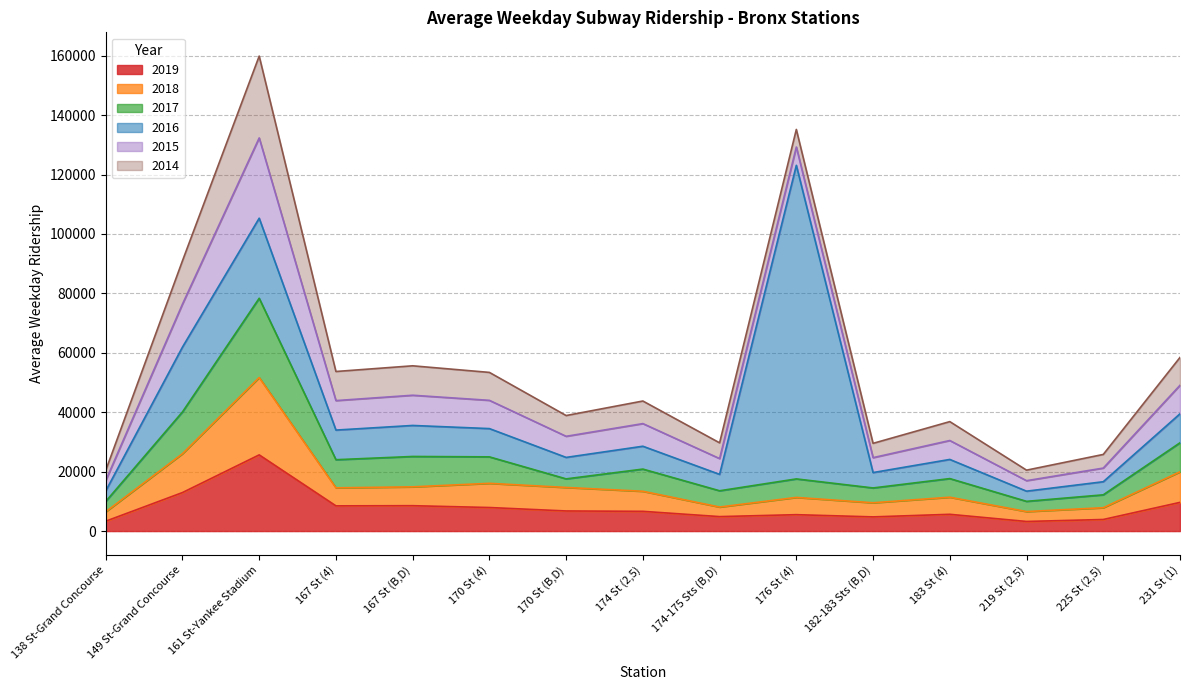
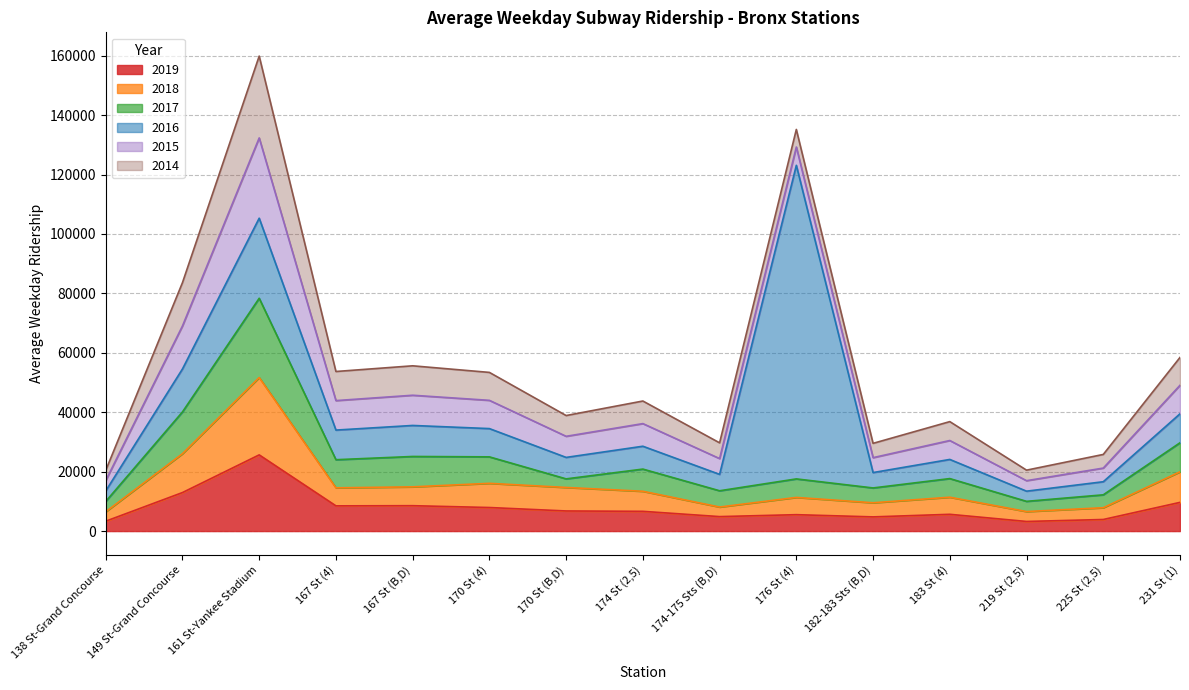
  {
    "2019": {
      "138 St-Grand Concourse": 3000,
      "149 St-Grand Concourse": 13000,
      "161 St-Yankee Stadium": 26000,
      "167 St (4)": 8000,
      "167 St (B,D)": 9000,
      "170 St (4)": 8000,
      "170 St (B,D)": 7000,
      "174 St (2,5)": 7000,
      "174-175 Sts (B,D)": 5000,
      "176 St (4)": 6000,
      "182-183 Sts (B,D)": 5000,
      "183 St (4)": 6000,
      "219 St (2,5)": 3000,
      "225 St (2,5)": 4000,
      "231 St (1)": 10000
    },
    "2018": {
      "138 St-Grand Concourse": 3000,
      "149 St-Grand Concourse": 13000,
      "161 St-Yankee Stadium": 26000,
      "167 St (4)": 6000,
      "167 St (B,D)": 6000,
      "170 St (4)": 8000,
      "170 St (B,D)": 8000,
      "174 St (2,5)": 7000,
      "174-175 Sts (B,D)": 3000,
      "176 St (4)": 6000,
      "182-183 Sts (B,D)": 5000,
      "183 St (4)": 6000,
      "219 St (2,5)": 3000,
      "225 St (2,5)": 4000,
      "231 St (1)": 10000
    },
    "2017": {
      "138 St-Grand Concourse": 3000,
      "149 St-Grand Concourse": 14000,
      "161 St-Yankee Stadium": 27000,
      "167 St (4)": 9000,
      "167 St (B,D)": 10000,
      "170 St (4)": 9000,
      "170 St (B,D)": 3000,
      "174 St (2,5)": 7000,
      "174-175 Sts (B,D)": 5000,
      "176 St (4)": 6000,
      "182-183 Sts (B,D)": 5000,
      "183 St (4)": 6000,
      "219 St (2,5)": 3000,
      "225 St (2,5)": 4000,
      "231 St (1)": 10000
    },
    "2016": {
      "138 St-Grand Concourse": 4000,
-     "149 St-Grand Concourse": 22000,
+     "149 St-Grand Concourse": 14000,
      "161 St-Yankee Stadium": 27000,
      "167 St (4)": 10000,
      "167 St (B,D)": 10000,
      "170 St (4)": 10000,
      "170 St (B,D)": 7000,
      "174 St (2,5)": 8000,
      "174-175 Sts (B,D)": 6000,
      "176 St (4)": 106000,
      "182-183 Sts (B,D)": 5000,
      "183 St (4)": 6000,
      "219 St (2,5)": 3000,
      "225 St (2,5)": 4000,
      "231 St (1)": 10000
    }
  }
